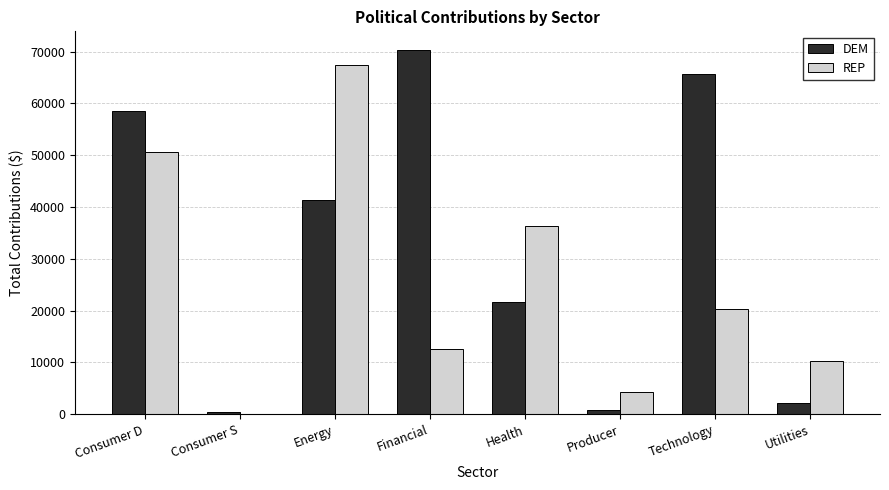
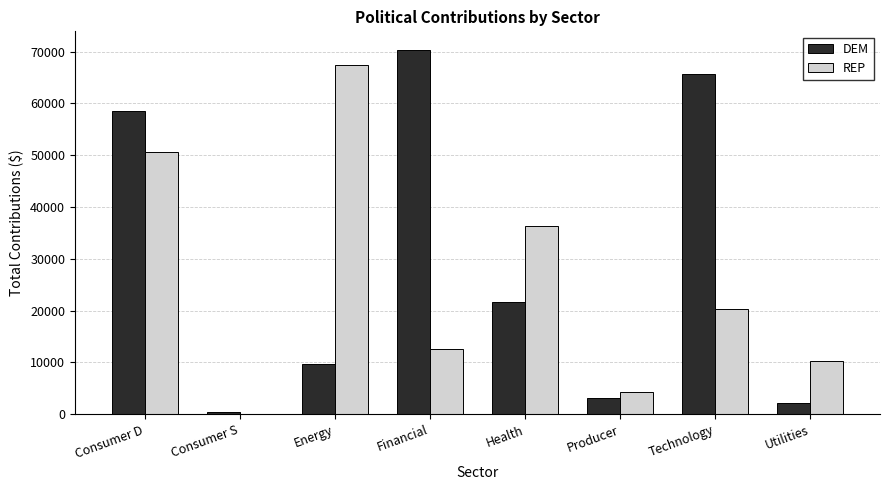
  {
    "DEM": {
      "Consumer D": 59000,
      "Consumer S": 1000,
-     "Energy": 41000,
+     "Energy": 10000,
      "Financial": 70000,
      "Health": 22000,
-     "Producer": 1000,
+     "Producer": 3000,
      "Technology": 66000,
      "Utilities": 2000
    },
    "REP": {
      "Consumer D": 51000,
      "Consumer S": 0,
      "Energy": 67000,
      "Financial": 13000,
      "Health": 36000,
      "Producer": 4000,
      "Technology": 20000,
      "Utilities": 10000
    }
  }
